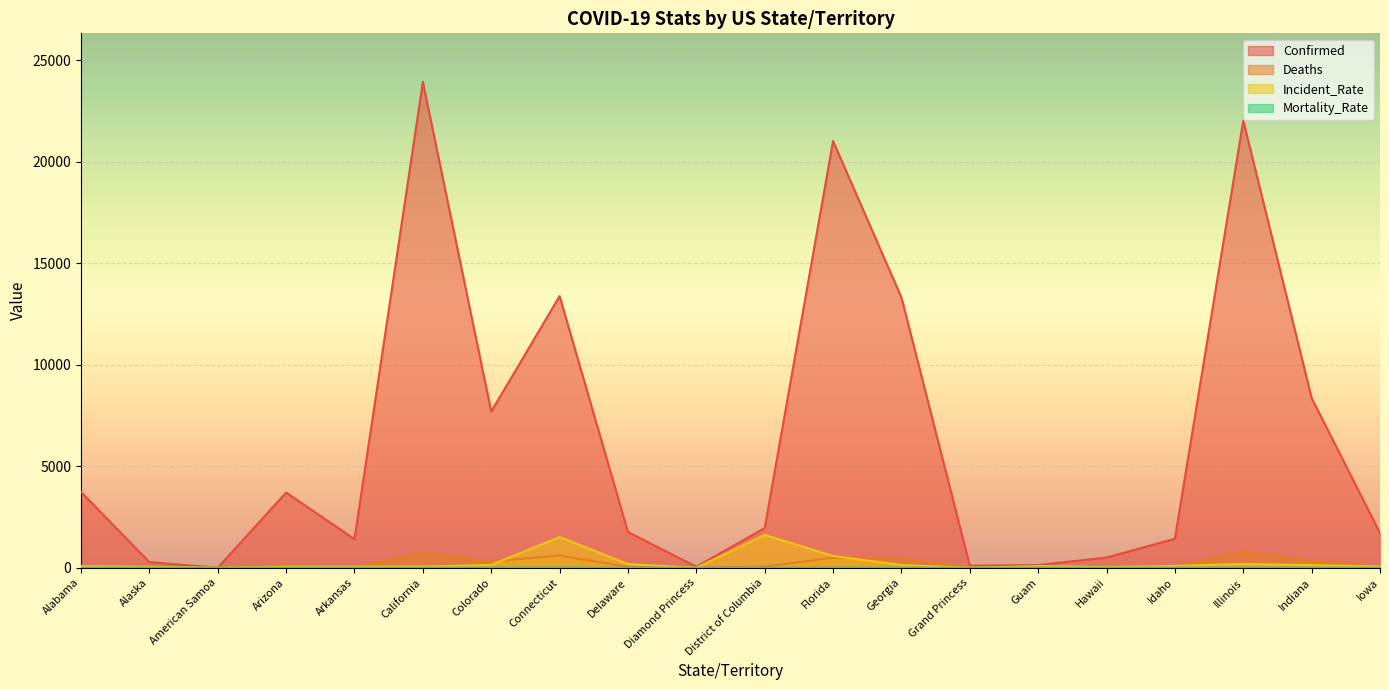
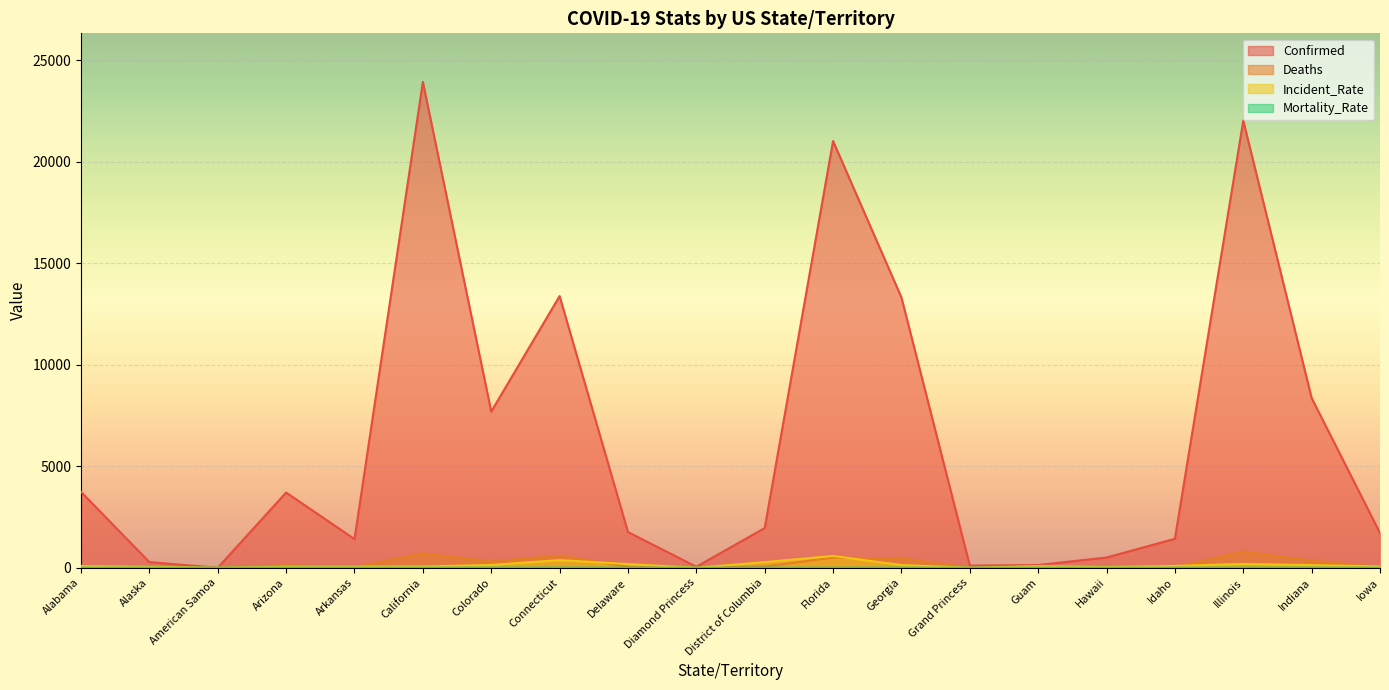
  {
    "Incident_Rate": {
      "Colorado": 100,
-     "Connecticut": 1500,
+     "Connecticut": 400,
      "Delaware": 200,
-     "District of Columbia": 1600,
+     "District of Columbia": 300,
      "Georgia": 100,
      "Illinois": 200
    },
    "Mortality_Rate": {
      "Colorado": 0,
      "Connecticut": 0,
      "Florida": 0,
      "Georgia": 0,
      "Illinois": 0
    }
  }
